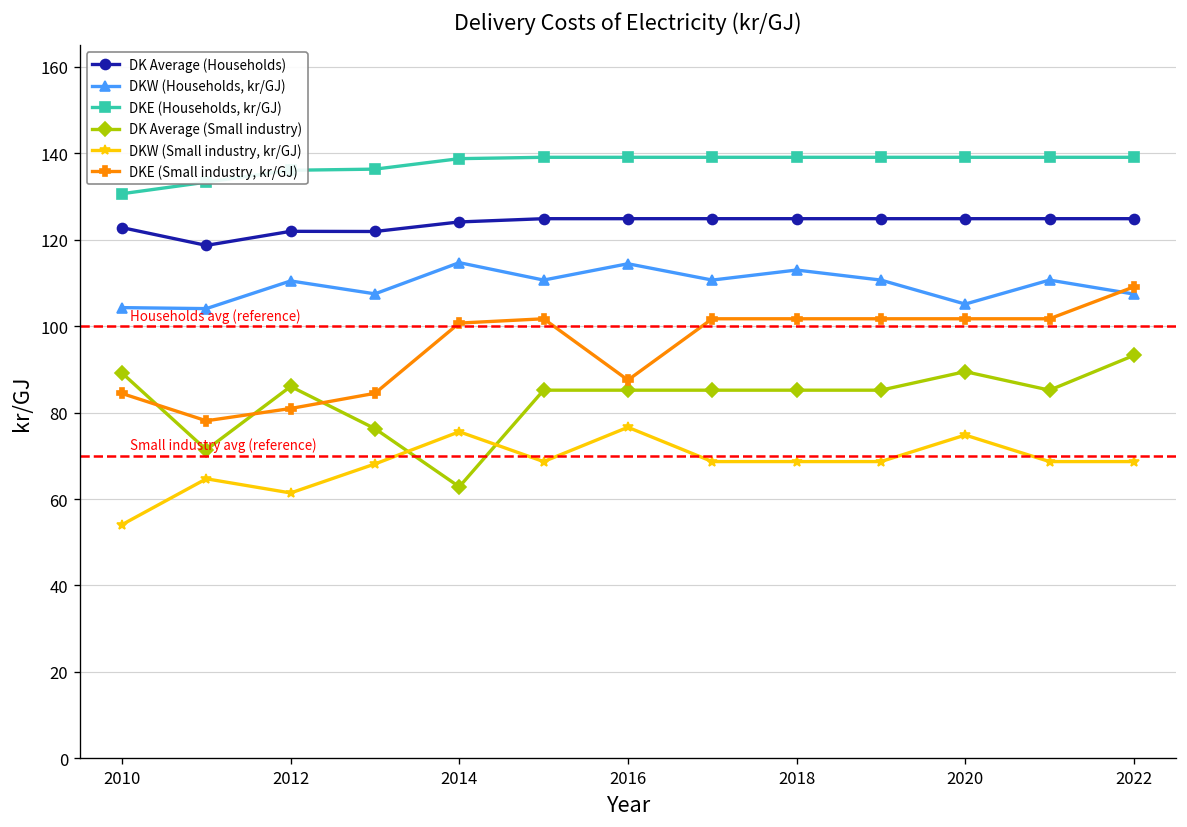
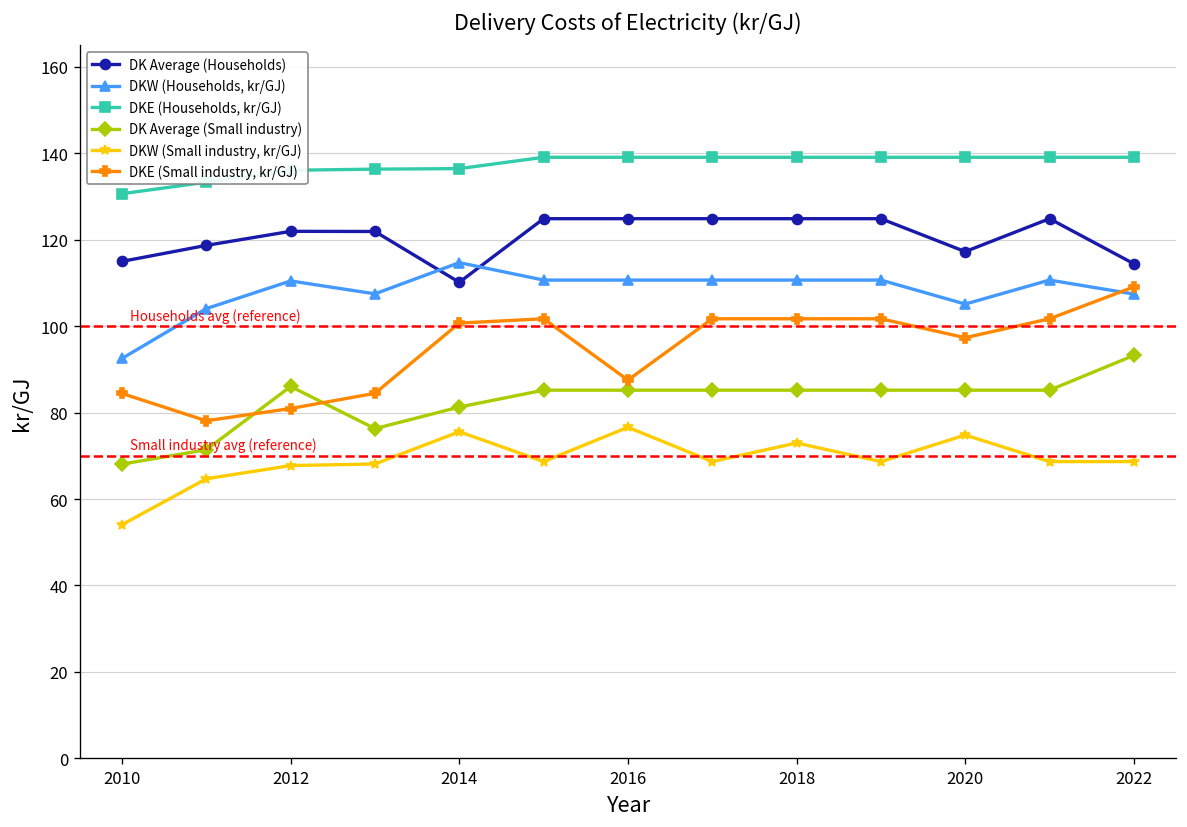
  {
    "DK Average (Households)": {
-     "2010": 123,
+     "2010": 115,
      "2012": 122,
-     "2014": 124,
+     "2014": 110,
      "2016": 125,
      "2018": 125,
-     "2020": 125,
-     "2022": 125
+     "2020": 117,
+     "2022": 114
    },
    "DKW (Households, kr/GJ)": {
-     "2010": 104,
+     "2010": 93,
      "2012": 110,
      "2014": 115,
-     "2016": 114,
-     "2018": 113,
+     "2016": 111,
+     "2018": 111,
      "2020": 105,
      "2022": 107
    },
    "DKE (Households, kr/GJ)": {
      "2010": 131,
-     "2014": 139,
+     "2014": 136,
      "2016": 139,
      "2018": 139,
      "2020": 139,
      "2022": 139
    },
    "DK Average (Small industry)": {
-     "2010": 89,
+     "2010": 68,
      "2012": 86,
-     "2014": 63,
+     "2014": 81,
      "2016": 85,
      "2018": 85,
-     "2020": 89,
+     "2020": 85,
      "2022": 93
    },
    "DKW (Small industry, kr/GJ)": {
      "2010": 54,
-     "2012": 61,
+     "2012": 68,
      "2014": 76,
      "2016": 77,
-     "2018": 69,
+     "2018": 73,
      "2020": 75,
      "2022": 69
    },
    "DKE (Small industry, kr/GJ)": {
      "2010": 84,
      "2012": 81,
      "2014": 101,
      "2016": 88,
      "2018": 102,
-     "2020": 102,
+     "2020": 97,
      "2022": 109
    }
  }
